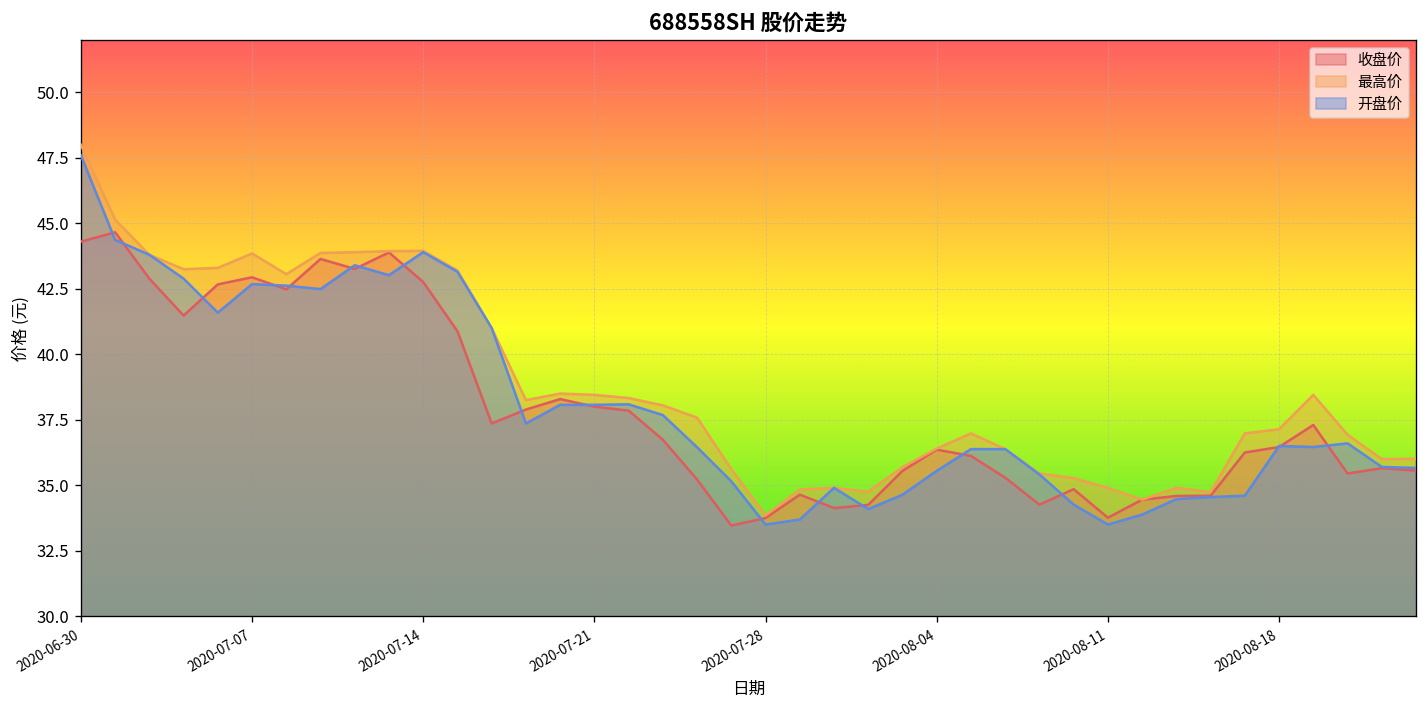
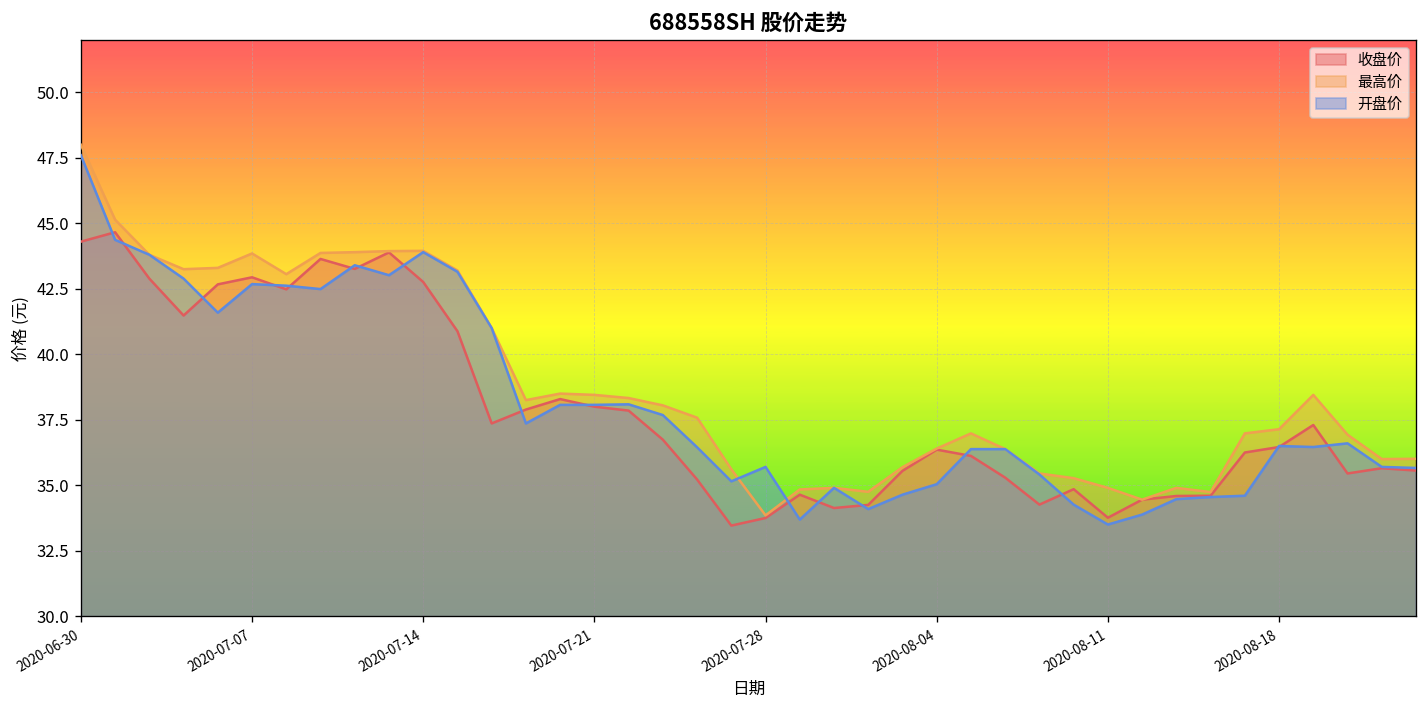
  {
    "开盘价": {
      "2020-06-30": 47.6,
      "2020-07-07": 42.7,
-     "2020-07-28": 33.5,
-     "2020-08-04": 35.6,
+     "2020-07-28": 35.7,
+     "2020-08-04": 35.0,
      "2020-08-11": 33.5
    }
  }
